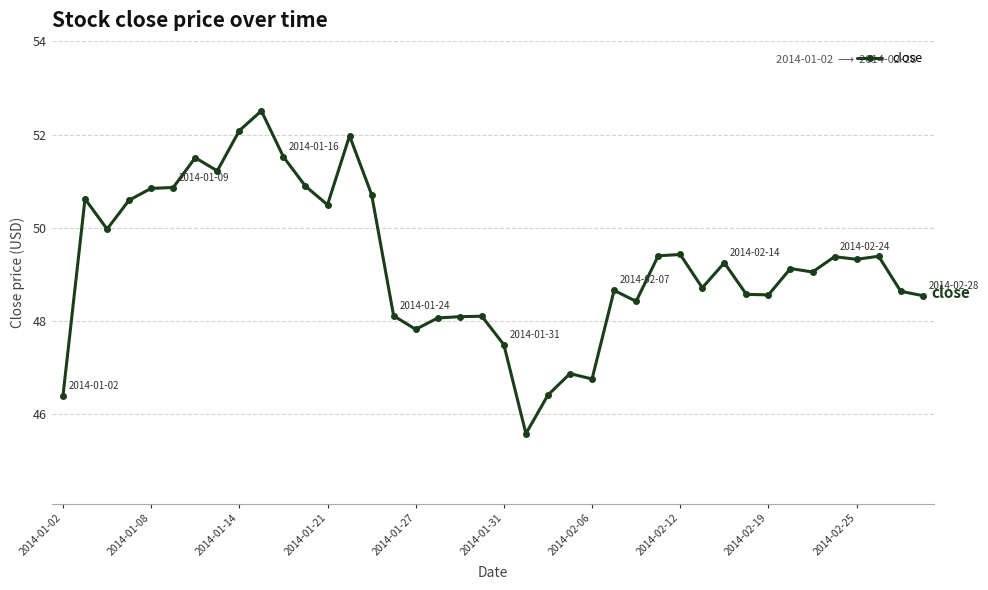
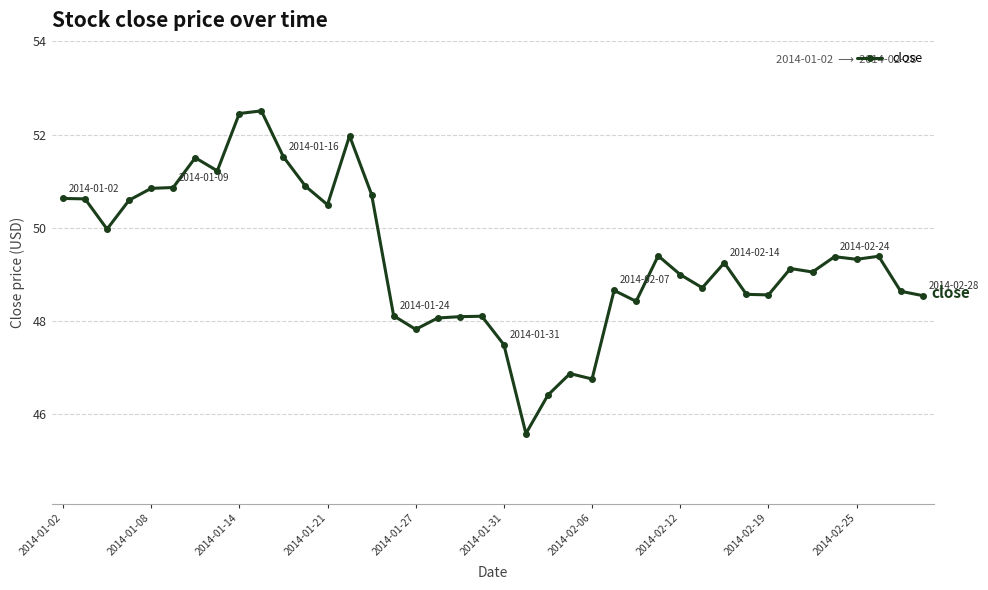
  {
-   "2014-01-02": 46.4,
+   "2014-01-02": 50.6,
    "2014-01-08": 50.8,
-   "2014-01-14": 52.1,
+   "2014-01-14": 52.5,
    "2014-01-21": 50.5,
    "2014-01-27": 47.8,
    "2014-02-06": 46.8,
-   "2014-02-12": 49.4,
+   "2014-02-12": 49.0,
    "2014-02-19": 48.6,
    "2014-02-25": 49.3
  }
